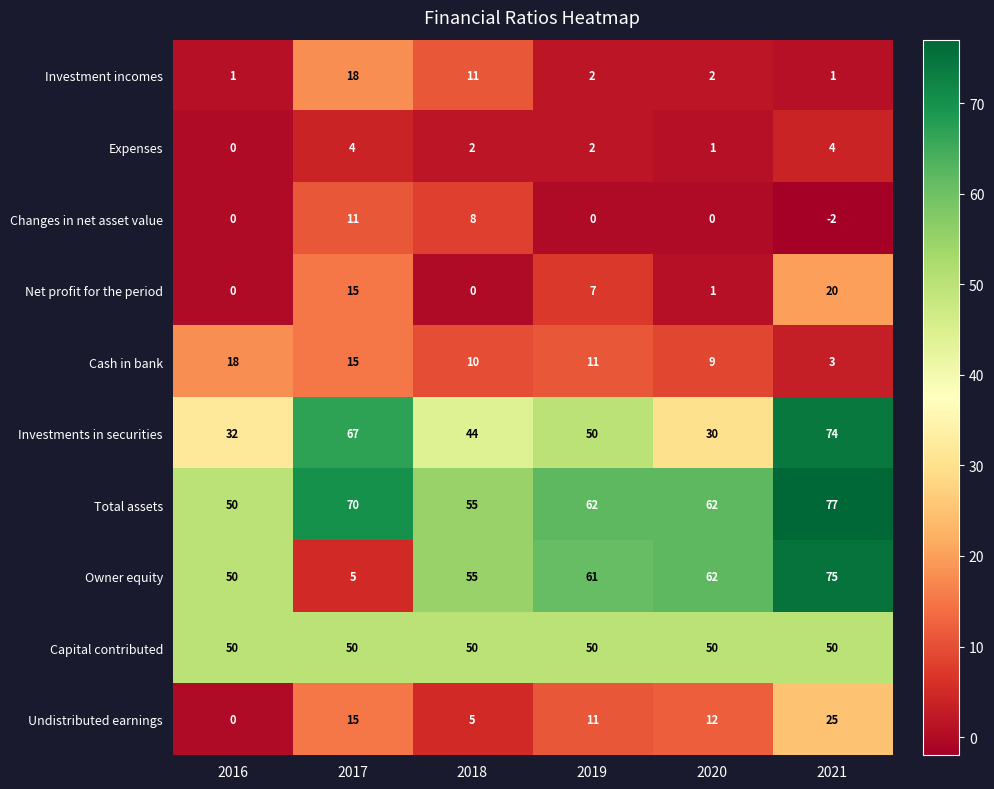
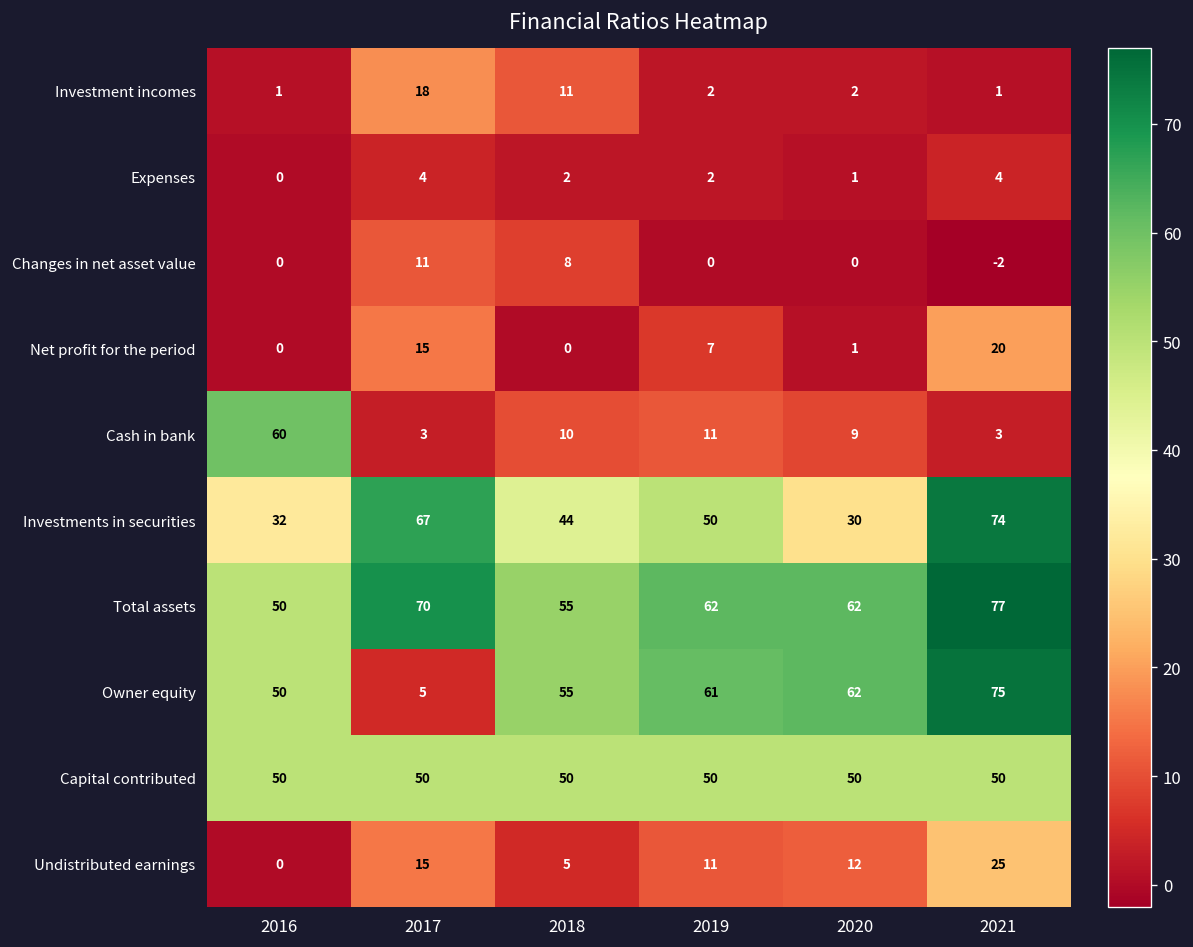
  {
    "Investment incomes": {
      "2016": 1,
      "2017": 18,
      "2018": 11,
      "2019": 2,
      "2020": 2,
      "2021": 1
    },
    "Expenses": {
      "2016": 0,
      "2017": 4,
      "2018": 2,
      "2019": 2,
      "2020": 1,
      "2021": 4
    },
    "Changes in net asset value": {
      "2016": 0,
      "2017": 11,
      "2018": 8,
      "2019": 0,
      "2020": 0,
      "2021": -2
    },
    "Net profit for the period": {
      "2016": 0,
      "2017": 15,
      "2018": 0,
      "2019": 7,
      "2020": 1,
      "2021": 20
    },
    "Cash in bank": {
-     "2016": 18,
-     "2017": 15,
+     "2016": 60,
+     "2017": 3,
      "2018": 10,
      "2019": 11,
      "2020": 9,
      "2021": 3
    },
    "Investments in securities": {
      "2016": 32,
      "2017": 67,
      "2018": 44,
      "2019": 50,
      "2020": 30,
      "2021": 74
    },
    "Total assets": {
      "2016": 50,
      "2017": 70,
      "2018": 55,
      "2019": 62,
      "2020": 62,
      "2021": 77
    },
    "Owner equity": {
      "2016": 50,
      "2017": 5,
      "2018": 55,
      "2019": 61,
      "2020": 62,
      "2021": 75
    },
    "Capital contributed": {
      "2016": 50,
      "2017": 50,
      "2018": 50,
      "2019": 50,
      "2020": 50,
      "2021": 50
    },
    "Undistributed earnings": {
      "2016": 0,
      "2017": 15,
      "2018": 5,
      "2019": 11,
      "2020": 12,
      "2021": 25
    }
  }
